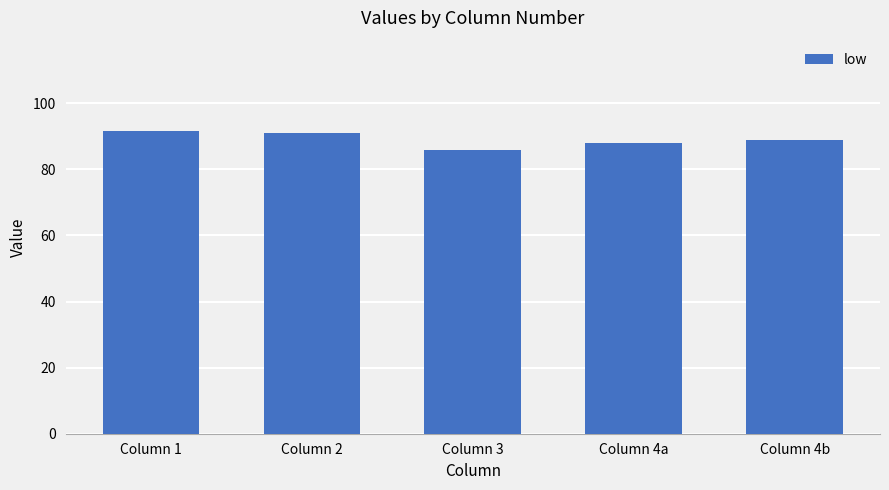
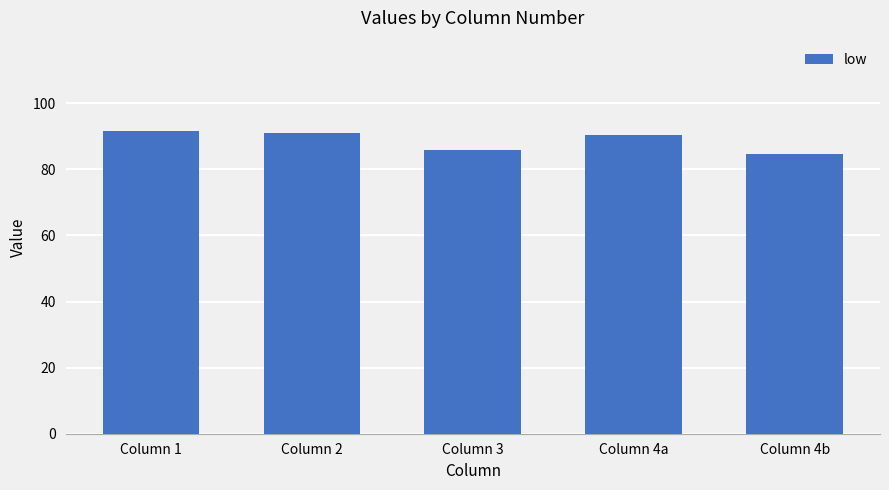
  {
    "Column 1": 92,
    "Column 2": 91,
    "Column 3": 86,
-   "Column 4a": 88,
-   "Column 4b": 89
+   "Column 4a": 91,
+   "Column 4b": 85
  }
